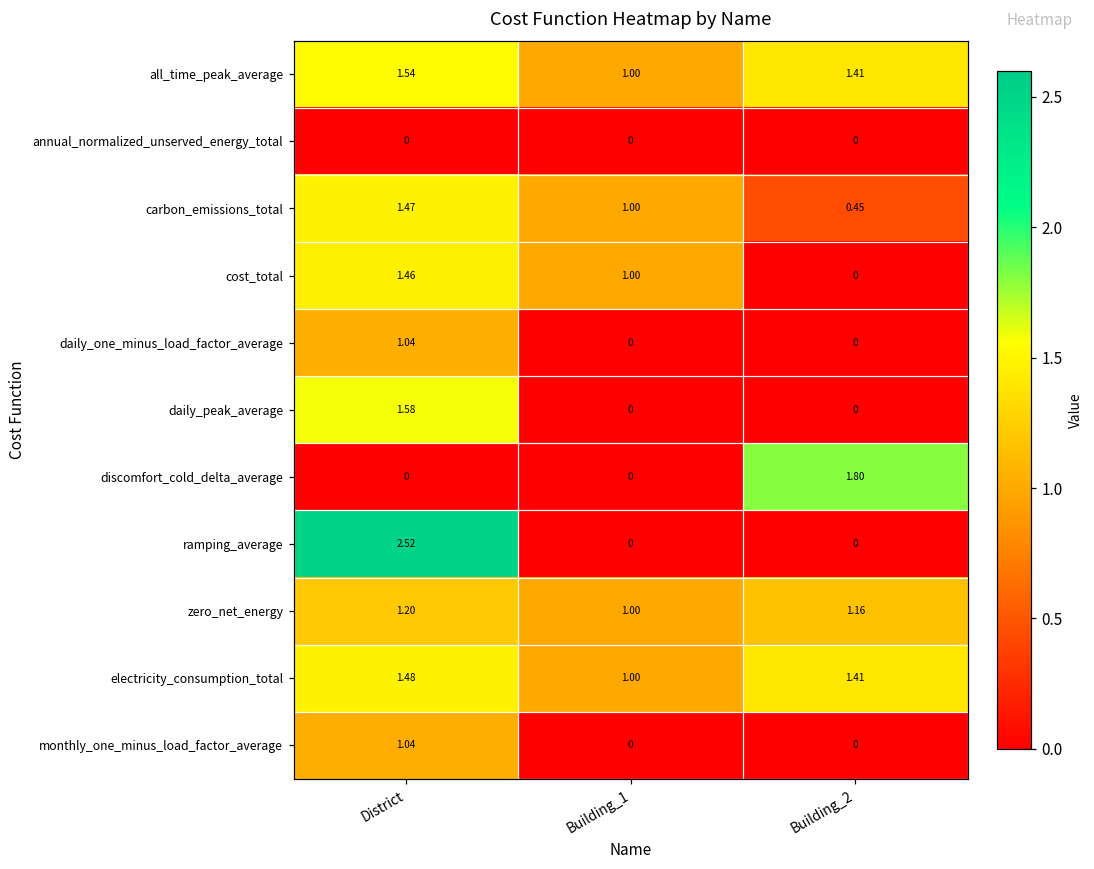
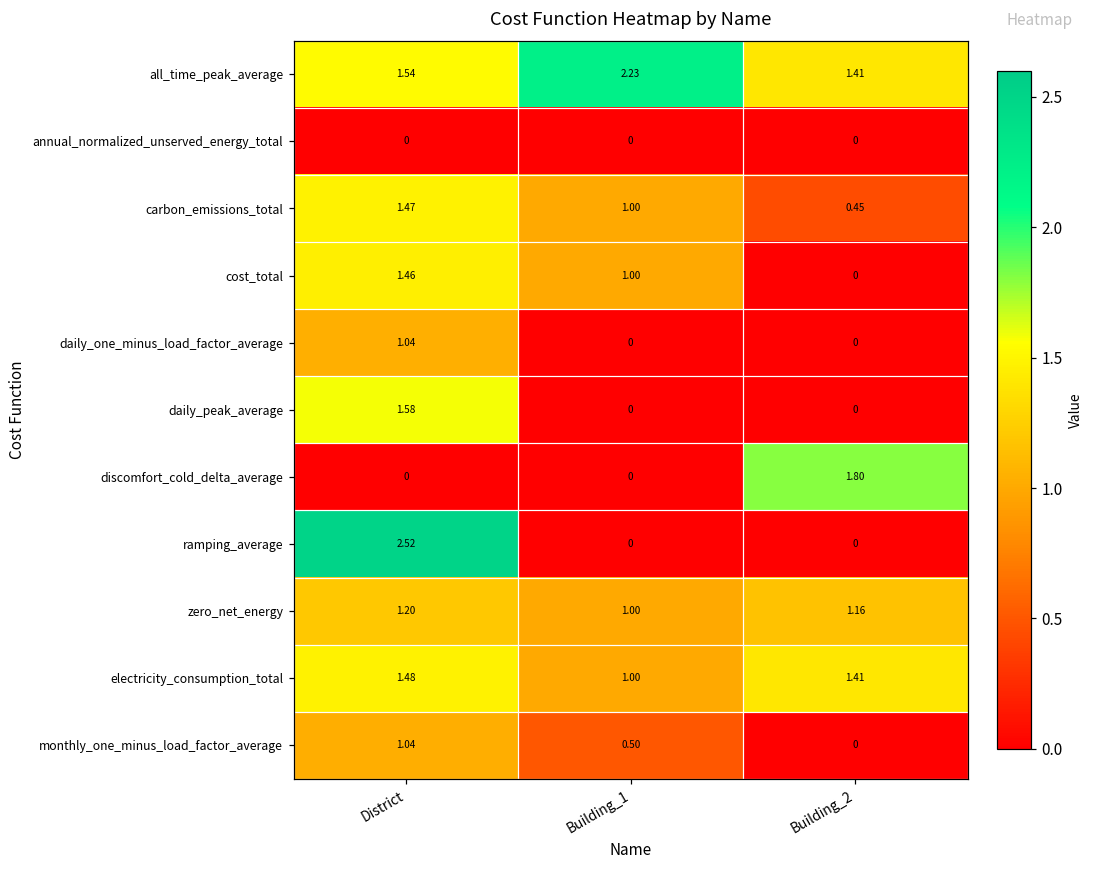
  {
    "all_time_peak_average": {
      "District": 1.54,
-     "Building_1": 1.00,
+     "Building_1": 2.23,
      "Building_2": 1.41
    },
    "annual_normalized_unserved_energy_total": {
      "District": 0,
      "Building_1": 0,
      "Building_2": 0
    },
    "carbon_emissions_total": {
      "District": 1.47,
      "Building_1": 1.00,
      "Building_2": 0.45
    },
    "cost_total": {
      "District": 1.46,
      "Building_1": 1.00,
      "Building_2": 0
    },
    "daily_one_minus_load_factor_average": {
      "District": 1.04,
      "Building_1": 0,
      "Building_2": 0
    },
    "daily_peak_average": {
      "District": 1.58,
      "Building_1": 0,
      "Building_2": 0
    },
    "discomfort_cold_delta_average": {
      "District": 0,
      "Building_1": 0,
      "Building_2": 1.80
    },
    "ramping_average": {
      "District": 2.52,
      "Building_1": 0,
      "Building_2": 0
    },
    "zero_net_energy": {
      "District": 1.20,
      "Building_1": 1.00,
      "Building_2": 1.16
    },
    "electricity_consumption_total": {
      "District": 1.48,
      "Building_1": 1.00,
      "Building_2": 1.41
    },
    "monthly_one_minus_load_factor_average": {
      "District": 1.04,
-     "Building_1": 0,
+     "Building_1": 0.50,
      "Building_2": 0
    }
  }
